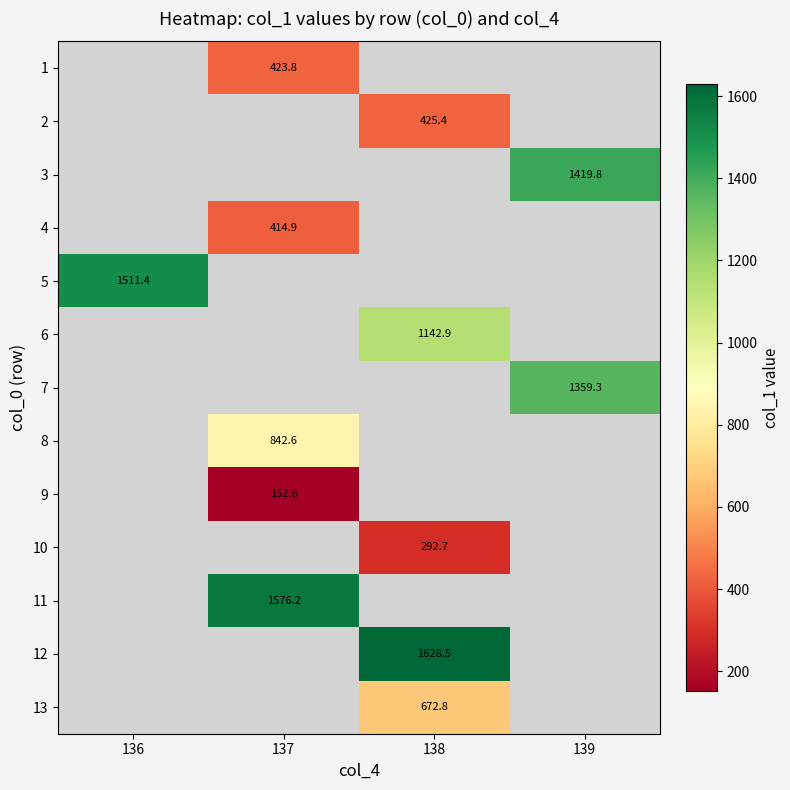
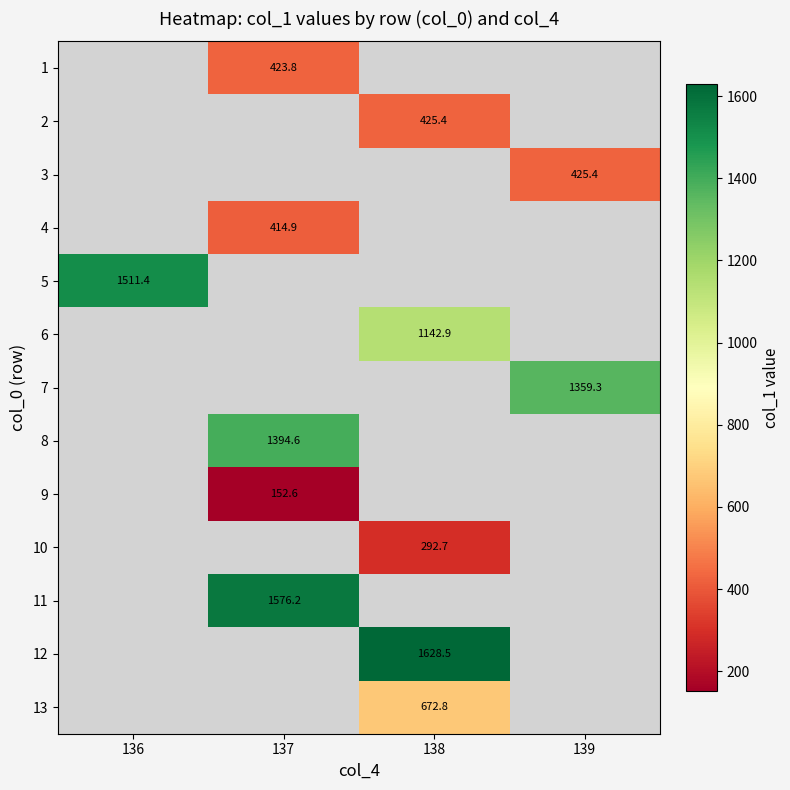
  {
    "1": {
      "137": 423.8
    },
    "2": {
      "138": 425.4
    },
    "3": {
-     "139": 1419.8
+     "139": 425.4
    },
    "4": {
      "137": 414.9
    },
    "5": {
      "136": 1511.4
    },
    "6": {
      "138": 1142.9
    },
    "7": {
      "139": 1359.3
    },
    "8": {
-     "137": 842.6
+     "137": 1394.6
    },
    "9": {
      "137": 152.6
    },
    "10": {
      "138": 292.7
    },
    "11": {
      "137": 1576.2
    },
    "12": {
      "138": 1628.5
    },
    "13": {
      "138": 672.8
    }
  }
